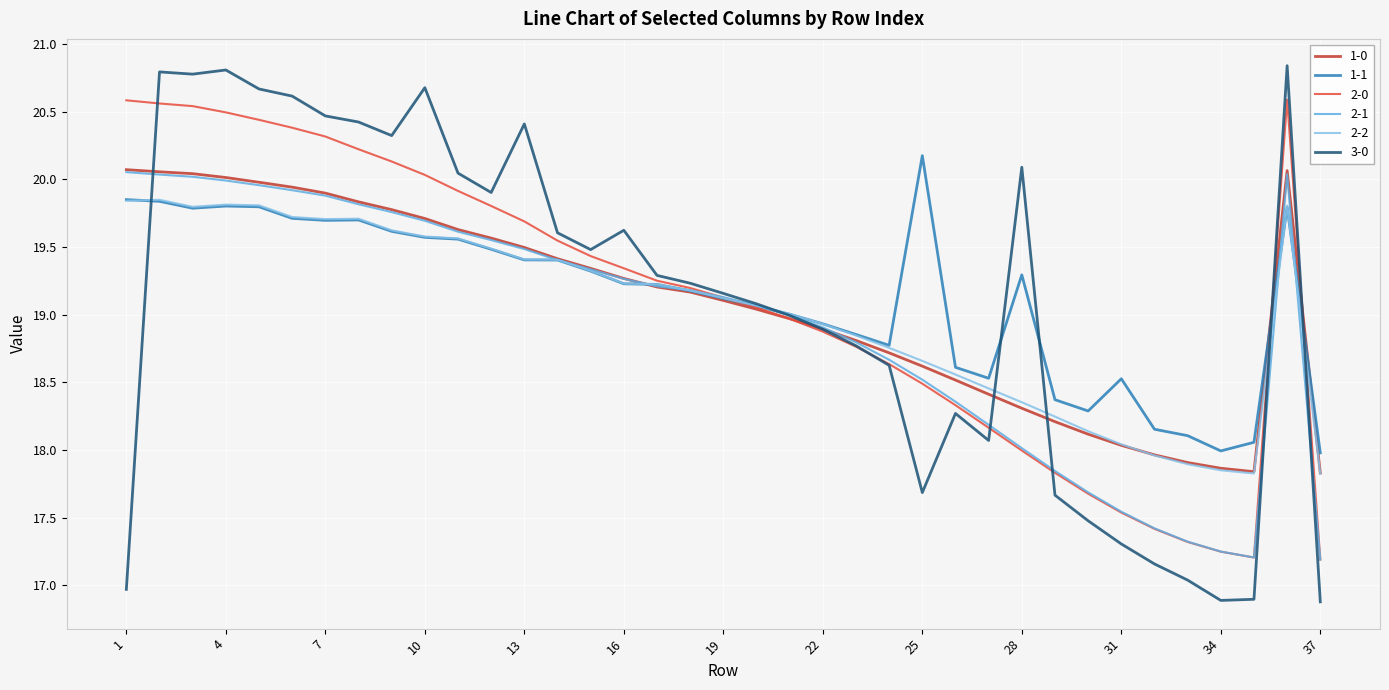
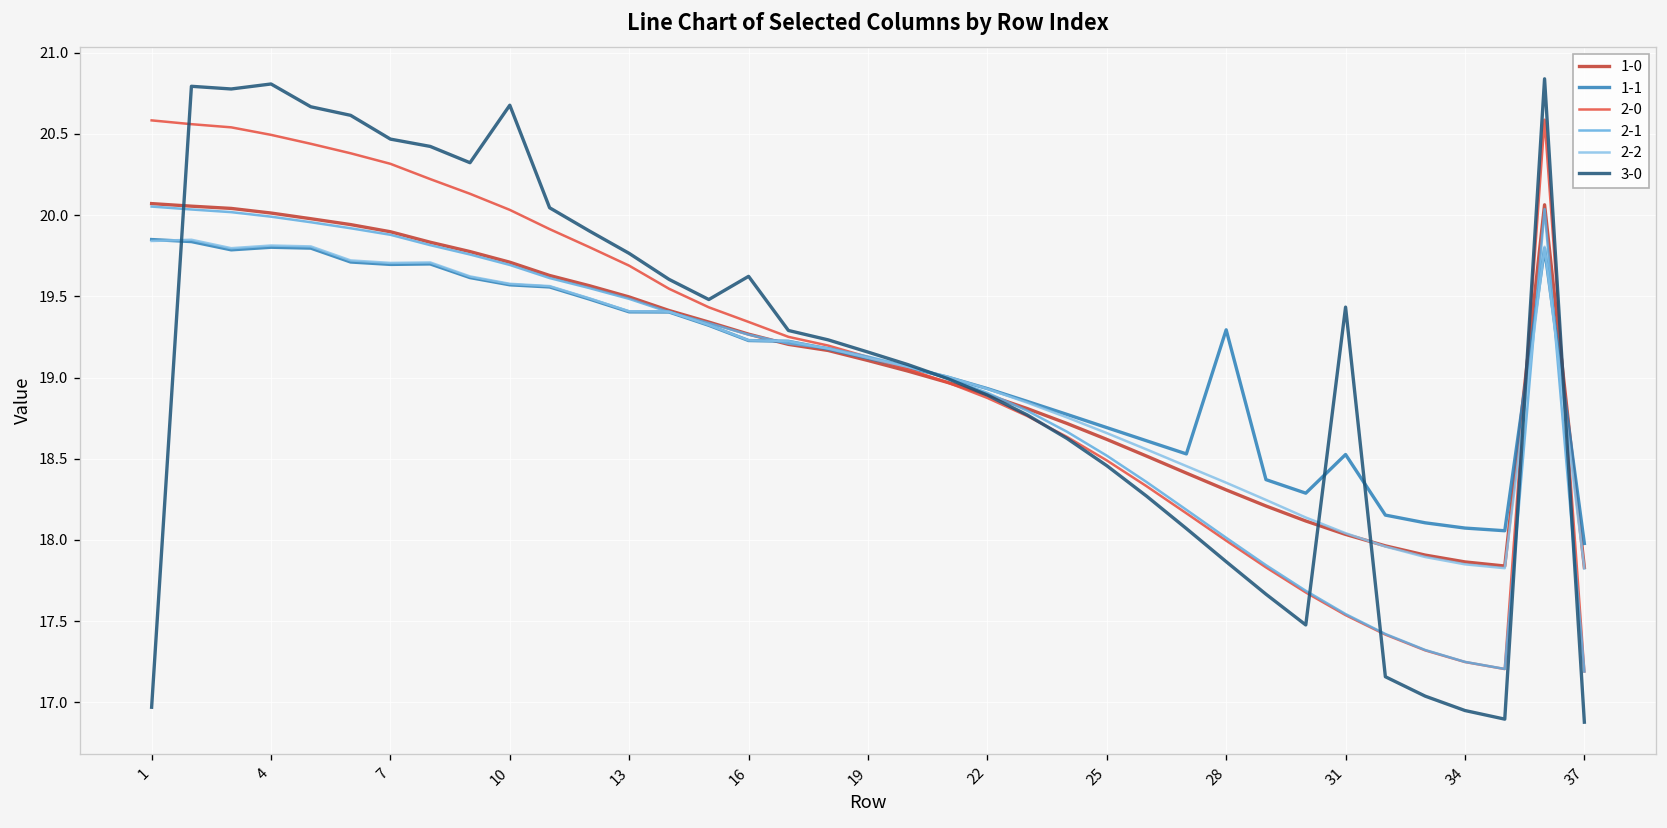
  {
    "1-1": {
-     "25": 20.17,
+     "25": 18.69,
      "28": 19.29,
      "31": 18.53,
-     "34": 17.99,
+     "34": 18.07,
      "37": 17.98
    },
    "3-0": {
      "1": 16.97,
      "4": 20.81,
      "7": 20.47,
      "10": 20.68,
-     "13": 20.41,
+     "13": 19.76,
      "16": 19.62,
      "19": 19.16,
-     "25": 17.69,
-     "28": 20.09,
-     "31": 17.31,
-     "34": 16.89,
+     "25": 18.46,
+     "28": 17.87,
+     "31": 19.43,
+     "34": 16.95,
      "37": 16.88
    }
  }
